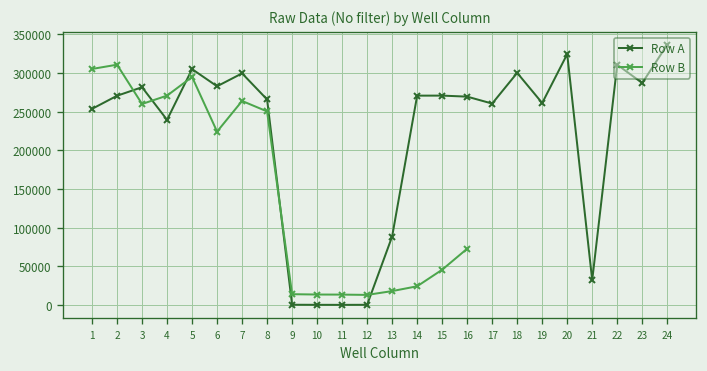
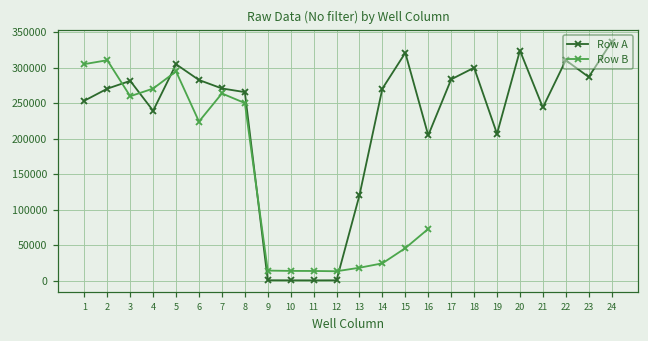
  {
    "Row A": {
      "1": 250000,
      "2": 270000,
      "3": 280000,
      "4": 240000,
      "5": 300000,
      "6": 280000,
-     "7": 300000,
+     "7": 270000,
      "8": 270000,
      "9": 0,
      "10": 0,
      "11": 0,
      "12": 0,
-     "13": 90000,
+     "13": 120000,
      "14": 270000,
-     "15": 270000,
-     "16": 270000,
-     "17": 260000,
+     "15": 320000,
+     "16": 200000,
+     "17": 280000,
      "18": 300000,
-     "19": 260000,
+     "19": 210000,
      "20": 320000,
-     "21": 30000,
+     "21": 240000,
      "23": 290000
    },
    "Row B": {
      "1": 300000,
      "2": 310000,
      "3": 260000,
      "4": 270000,
      "5": 290000,
      "6": 220000,
      "7": 260000,
      "8": 250000,
      "9": 10000,
      "10": 10000,
      "11": 10000,
      "12": 10000,
      "13": 20000,
      "14": 20000,
      "15": 50000,
      "16": 70000
    }
  }
